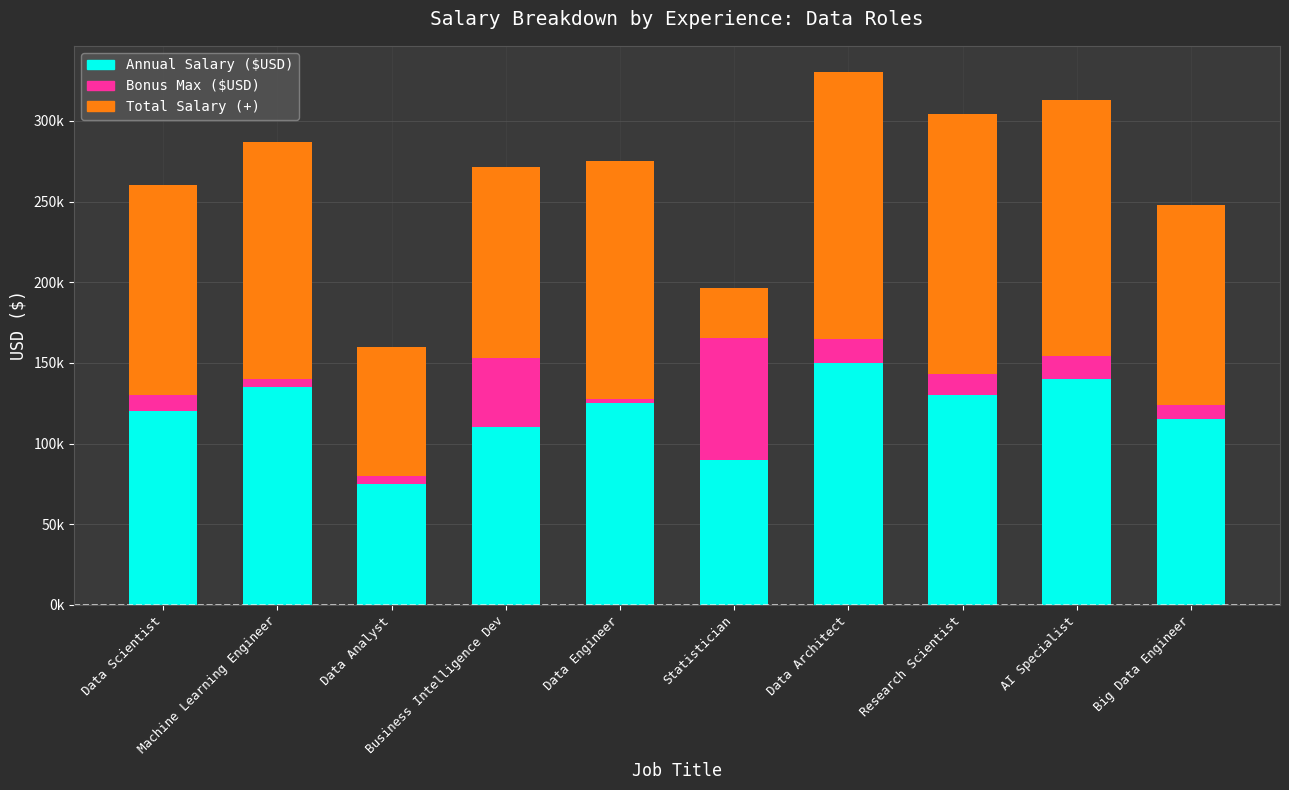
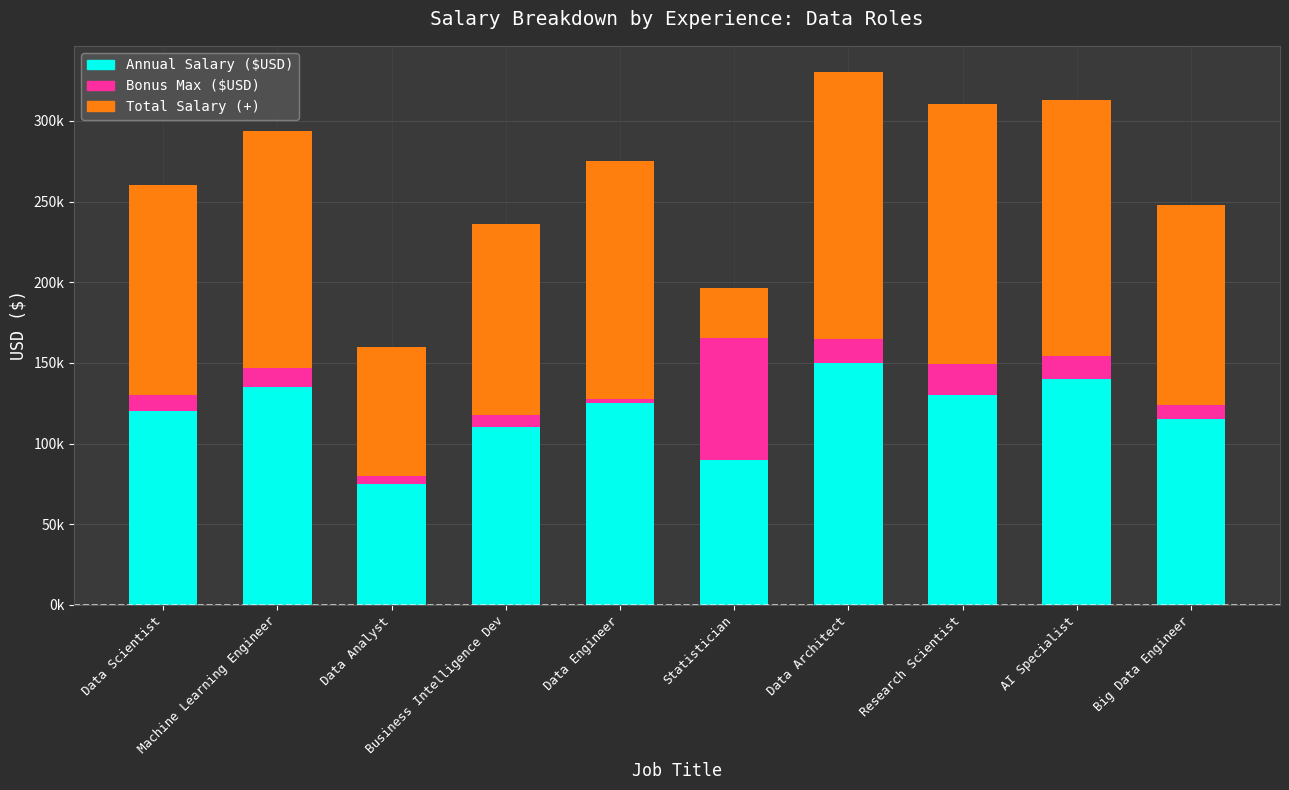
  {
    "Bonus Max ($USD)": {
      "Data Scientist": 10000,
-     "Machine Learning Engineer": 5000,
+     "Machine Learning Engineer": 12000,
      "Data Analyst": 5000,
-     "Business Intelligence Dev": 43000,
+     "Business Intelligence Dev": 8000,
      "Data Engineer": 3000,
      "Statistician": 75000,
      "Data Architect": 15000,
-     "Research Scientist": 13000,
+     "Research Scientist": 19000,
      "AI Specialist": 14000,
      "Big Data Engineer": 9000
    },
    "Total Salary (+)": {
      "Data Scientist": 130000,
      "Machine Learning Engineer": 147000,
      "Data Analyst": 80000,
      "Business Intelligence Dev": 118000,
      "Data Engineer": 147000,
      "Statistician": 31000,
      "Data Architect": 165000,
      "Research Scientist": 161000,
      "AI Specialist": 159000,
      "Big Data Engineer": 124000
    }
  }
